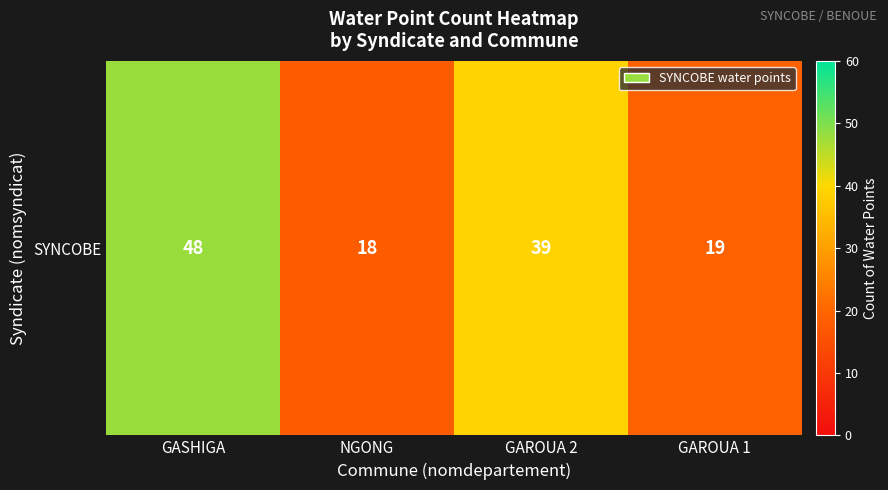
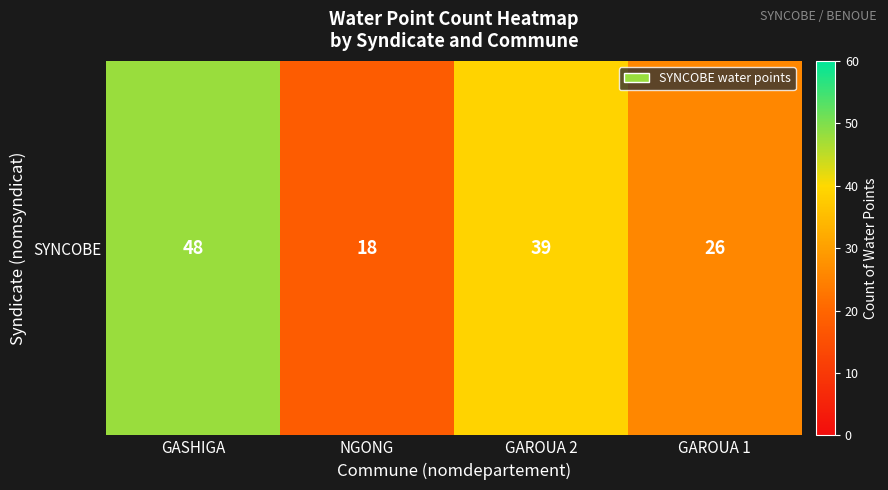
  {
    "SYNCOBE": {
      "GASHIGA": 48,
      "NGONG": 18,
      "GAROUA 2": 39,
-     "GAROUA 1": 19
+     "GAROUA 1": 26
    }
  }
